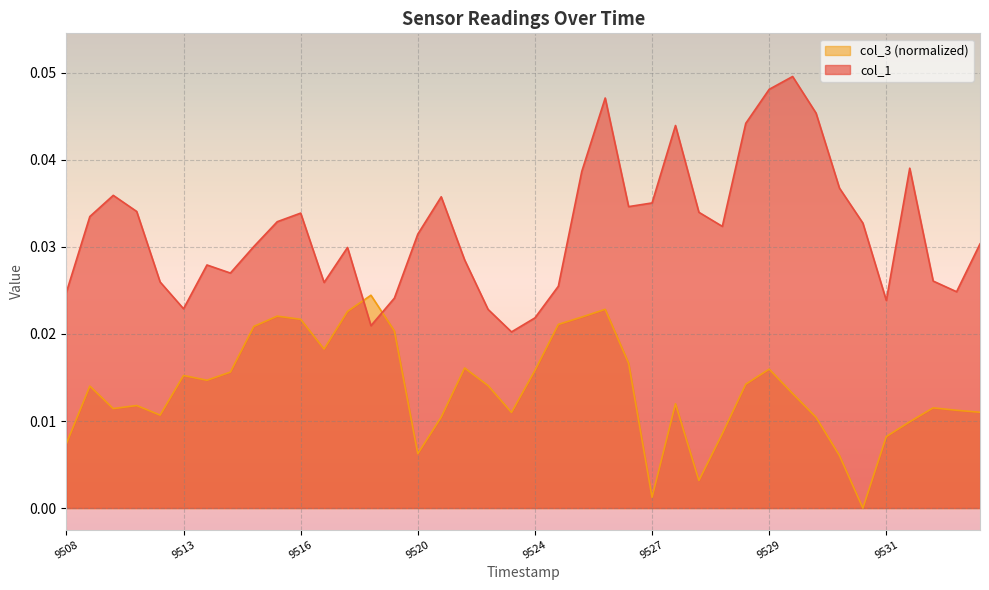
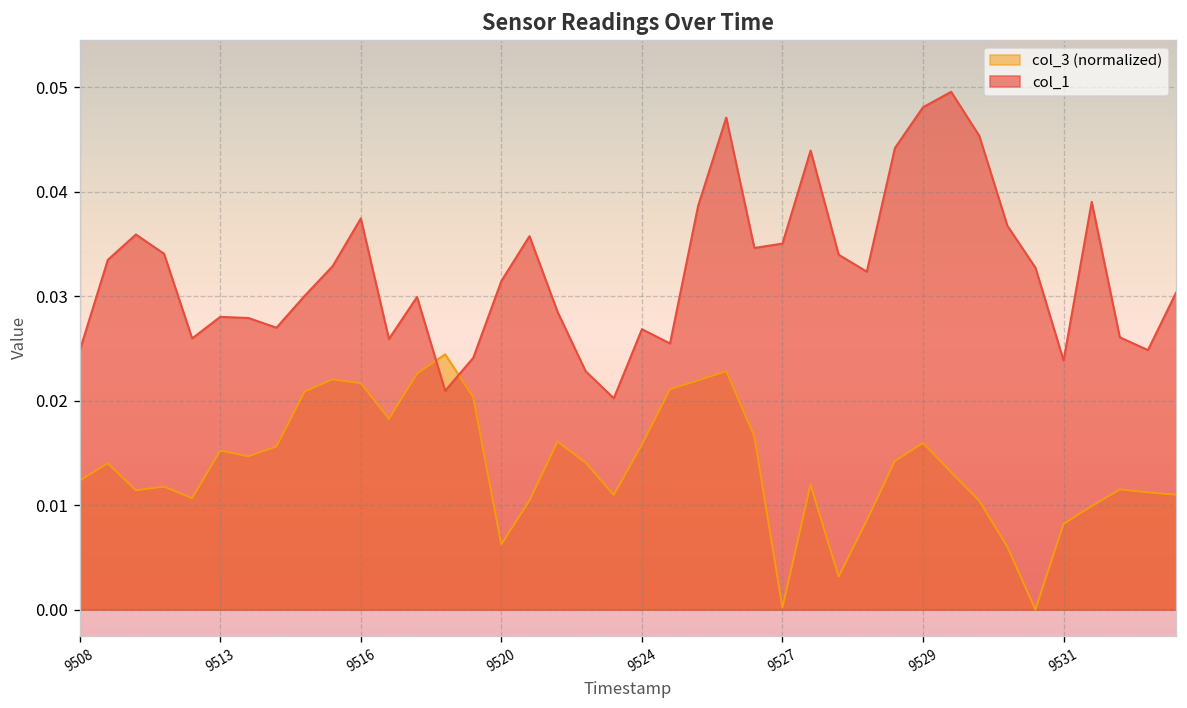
  {
    "col_3 (normalized)": {
-     "9508": 0.007,
+     "9508": 0.012,
      "9513": 0.015,
      "9516": 0.022,
      "9520": 0.006,
      "9524": 0.016,
-     "9527": 0.001,
+     "9527": 0.000,
      "9529": 0.016,
      "9531": 0.008
    },
    "col_1": {
      "9508": 0.025,
-     "9513": 0.023,
-     "9516": 0.034,
+     "9513": 0.028,
+     "9516": 0.037,
      "9520": 0.031,
-     "9524": 0.022,
+     "9524": 0.027,
      "9527": 0.035,
      "9529": 0.048,
      "9531": 0.024
    }
  }
